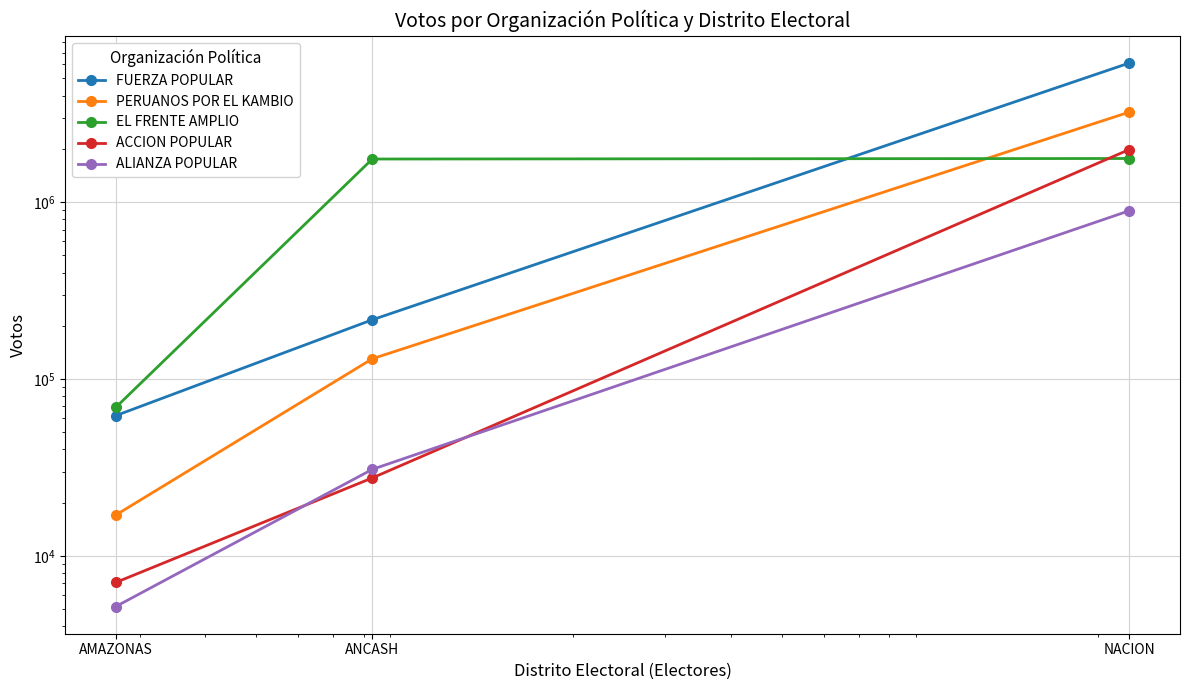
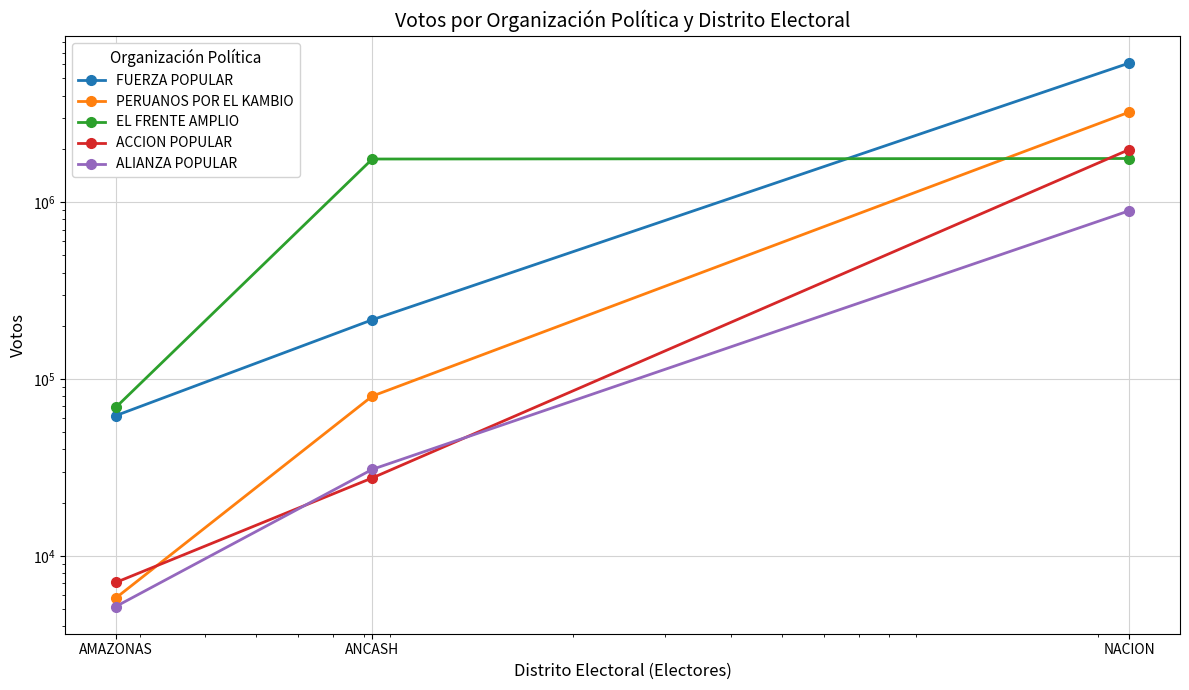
  {
    "FUERZA POPULAR": {
      "AMAZONAS": 62000,
      "ANCASH": 220000,
      "NACION": 6100000
    },
    "PERUANOS POR EL KAMBIO": {
-     "AMAZONAS": 17000,
-     "ANCASH": 130000,
+     "AMAZONAS": 5800,
+     "ANCASH": 80000,
      "NACION": 3200000
    },
    "EL FRENTE AMPLIO": {
      "AMAZONAS": 69000,
      "ANCASH": 1800000,
      "NACION": 1800000
    },
    "ACCION POPULAR": {
      "AMAZONAS": 7100,
      "ANCASH": 28000,
      "NACION": 2000000
    },
    "ALIANZA POPULAR": {
      "AMAZONAS": 5200,
      "ANCASH": 31000,
      "NACION": 900000
    }
  }
